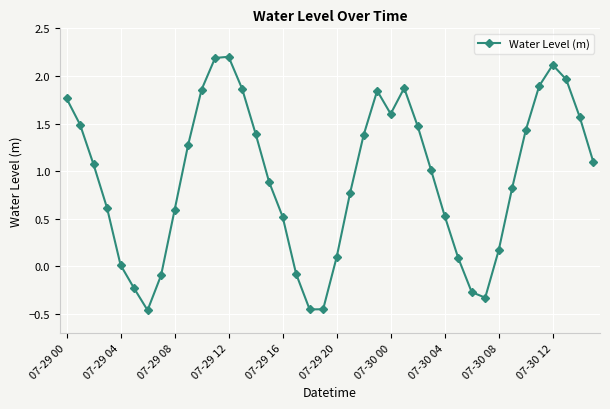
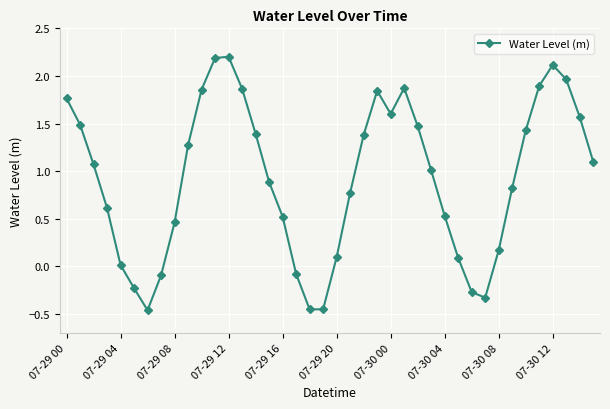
  {
    "07-29 00": 1.8,
    "07-29 04": 0.0,
-   "07-29 08": 0.6,
+   "07-29 08": 0.5,
    "07-29 12": 2.2,
    "07-29 16": 0.5,
    "07-29 20": 0.1,
    "07-30 00": 1.6,
    "07-30 04": 0.5,
    "07-30 08": 0.2,
    "07-30 12": 2.1
  }
